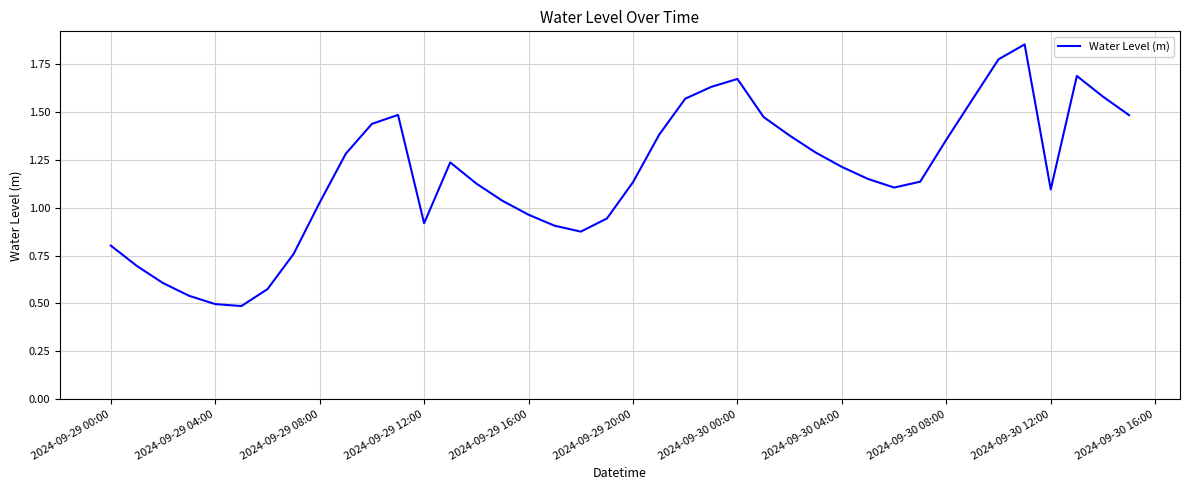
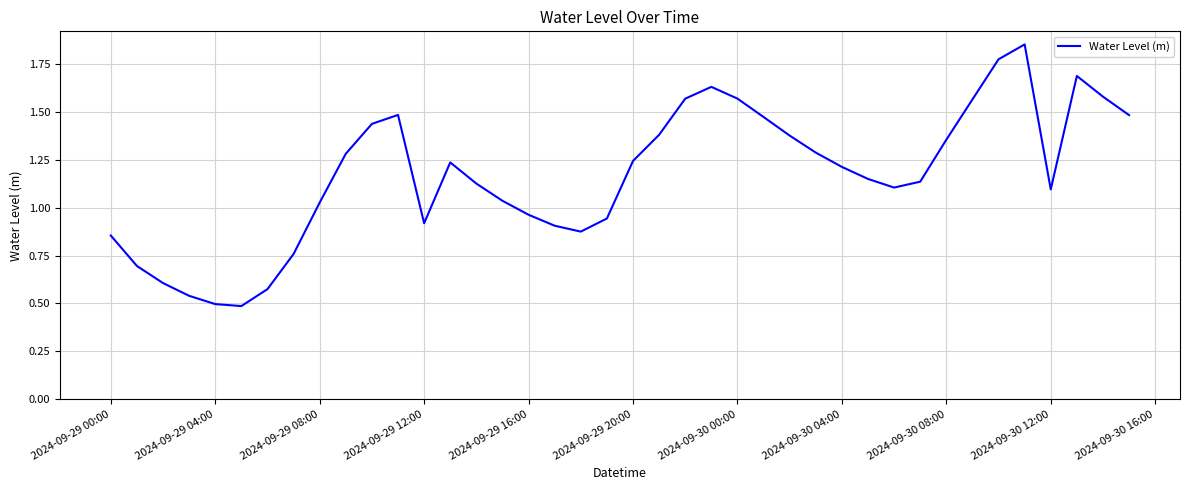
  {
-   "2024-09-29 00:00": 0.80,
+   "2024-09-29 00:00": 0.86,
    "2024-09-29 04:00": 0.50,
    "2024-09-29 08:00": 1.03,
    "2024-09-29 12:00": 0.92,
    "2024-09-29 16:00": 0.96,
-   "2024-09-29 20:00": 1.13,
-   "2024-09-30 00:00": 1.67,
+   "2024-09-29 20:00": 1.24,
+   "2024-09-30 00:00": 1.57,
    "2024-09-30 04:00": 1.21,
    "2024-09-30 08:00": 1.36,
    "2024-09-30 12:00": 1.10
  }
